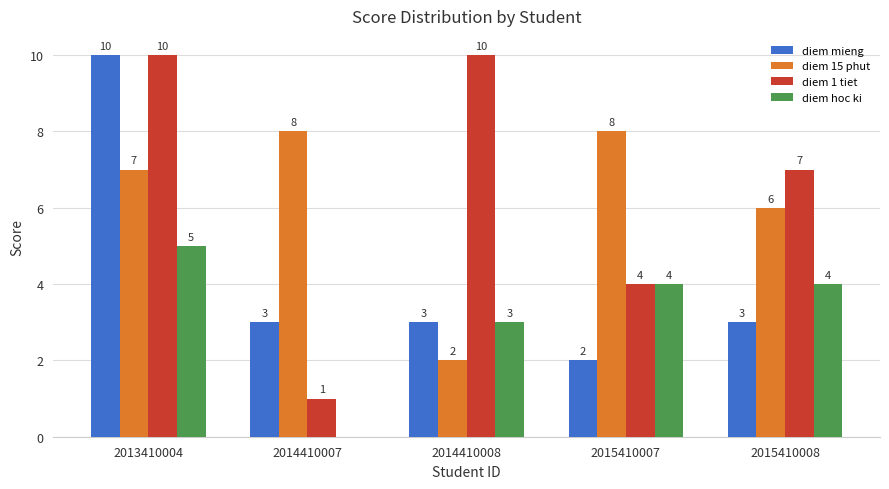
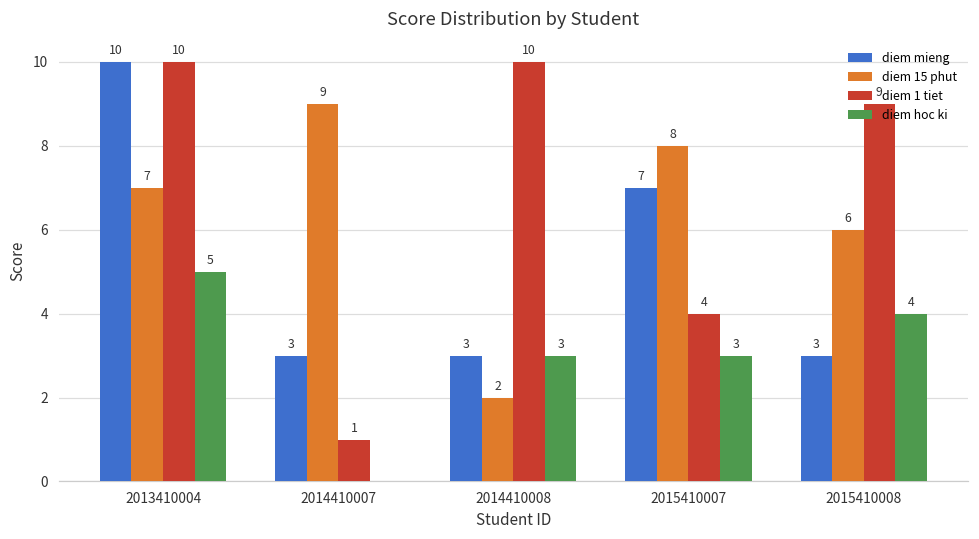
  {
    "diem mieng": {
      "2013410004": 10,
      "2014410007": 3,
      "2014410008": 3,
-     "2015410007": 2,
+     "2015410007": 7,
      "2015410008": 3
    },
    "diem 15 phut": {
      "2013410004": 7,
-     "2014410007": 8,
+     "2014410007": 9,
      "2014410008": 2,
      "2015410007": 8,
      "2015410008": 6
    },
    "diem 1 tiet": {
      "2013410004": 10,
      "2014410007": 1,
      "2014410008": 10,
      "2015410007": 4,
-     "2015410008": 7
+     "2015410008": 9
    },
    "diem hoc ki": {
      "2013410004": 5,
      "2014410008": 3,
-     "2015410007": 4,
+     "2015410007": 3,
      "2015410008": 4
    }
  }
